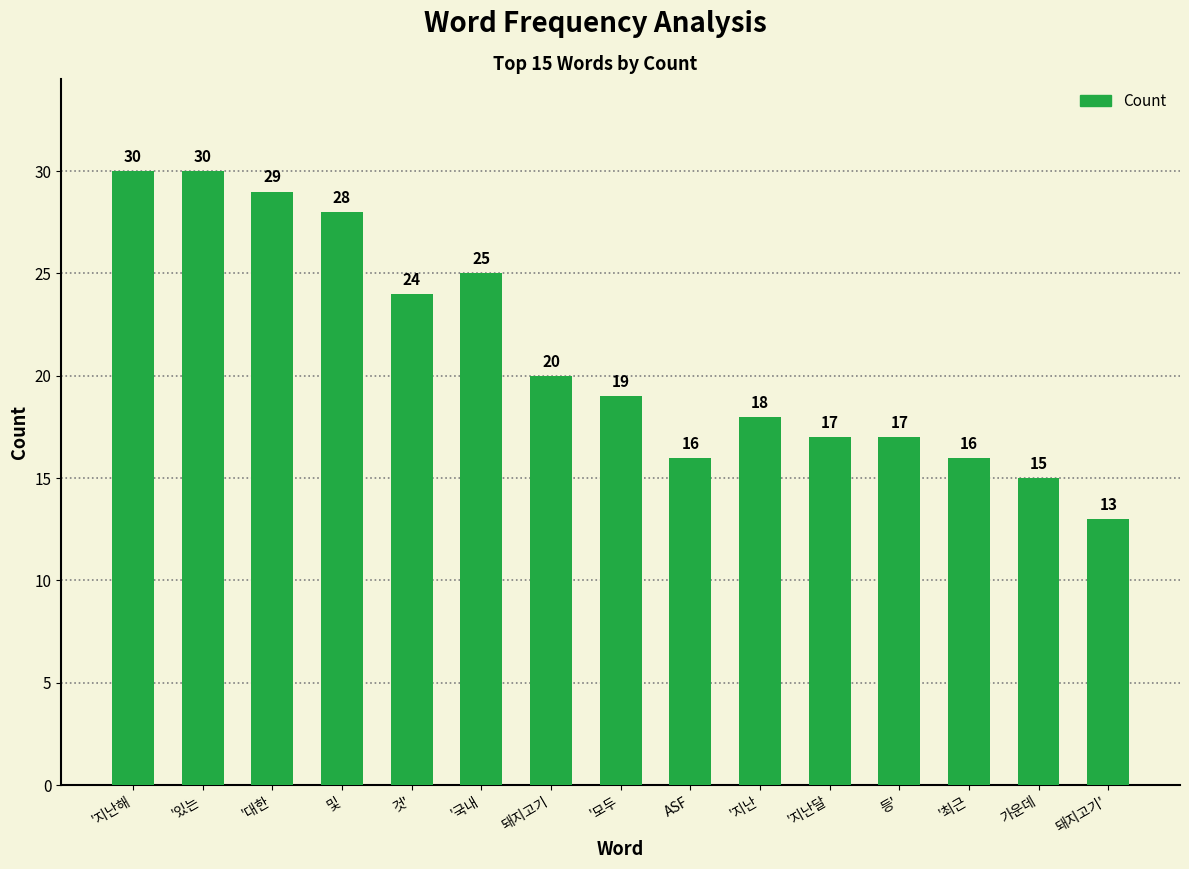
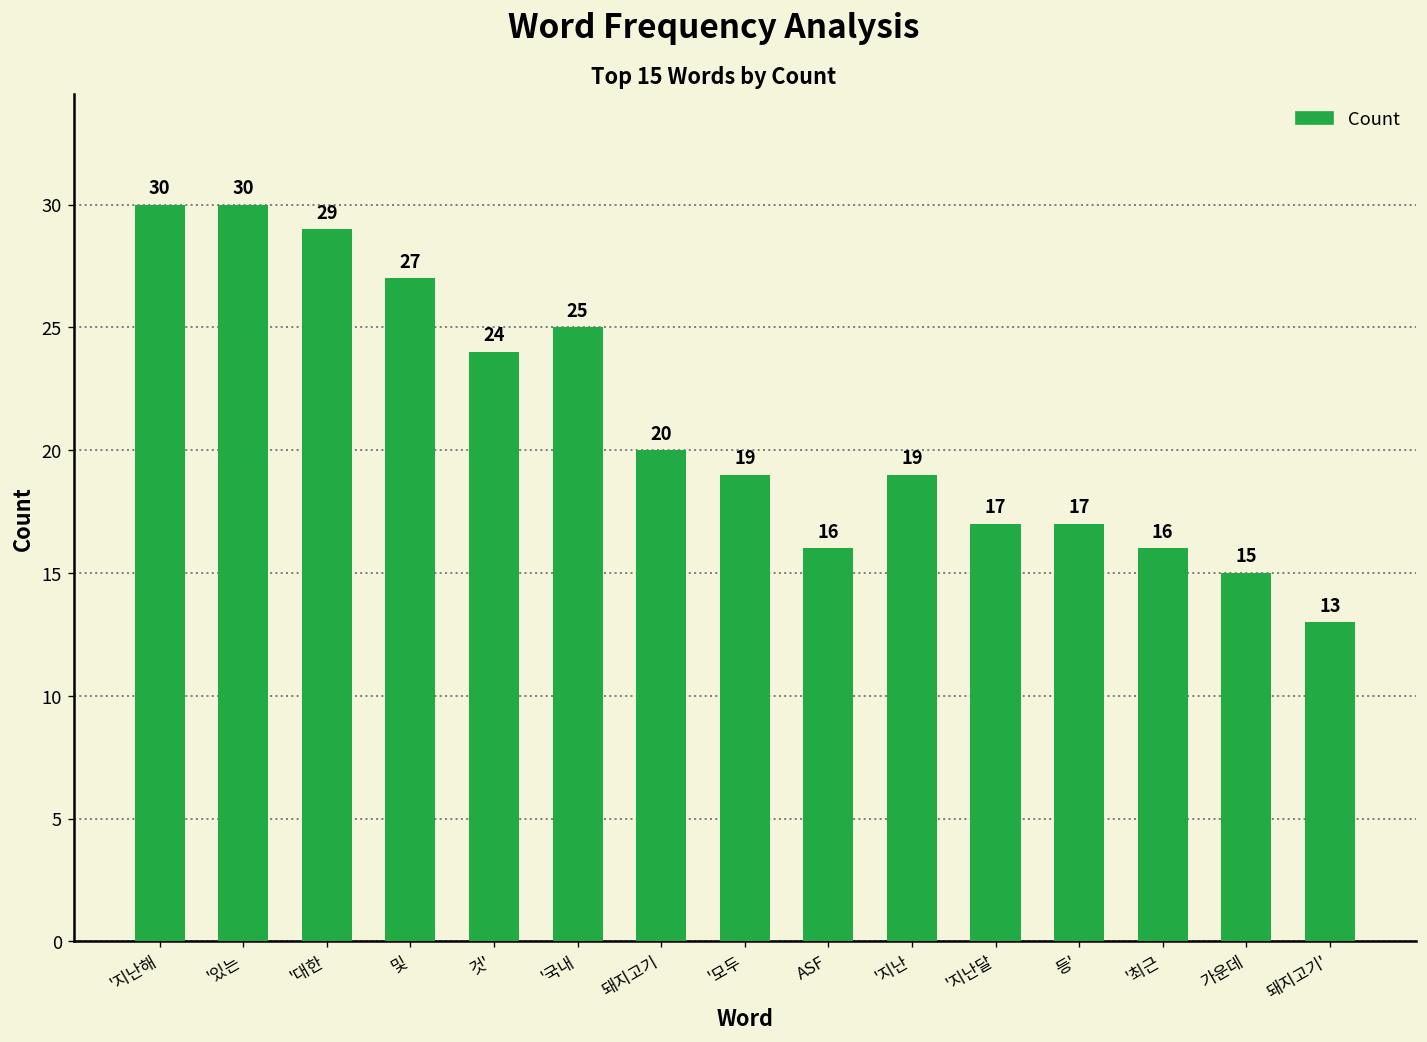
  {
    "'지난해": 30,
    "'있는": 30,
    "'대한": 29,
-   "및": 28,
+   "및": 27,
    "것'": 24,
    "'국내": 25,
    "돼지고기": 20,
    "'모두": 19,
    "ASF": 16,
-   "'지난": 18,
+   "'지난": 19,
    "'지난달": 17,
    "등'": 17,
    "'최근": 16,
    "가운데": 15,
    "돼지고기'": 13
  }
